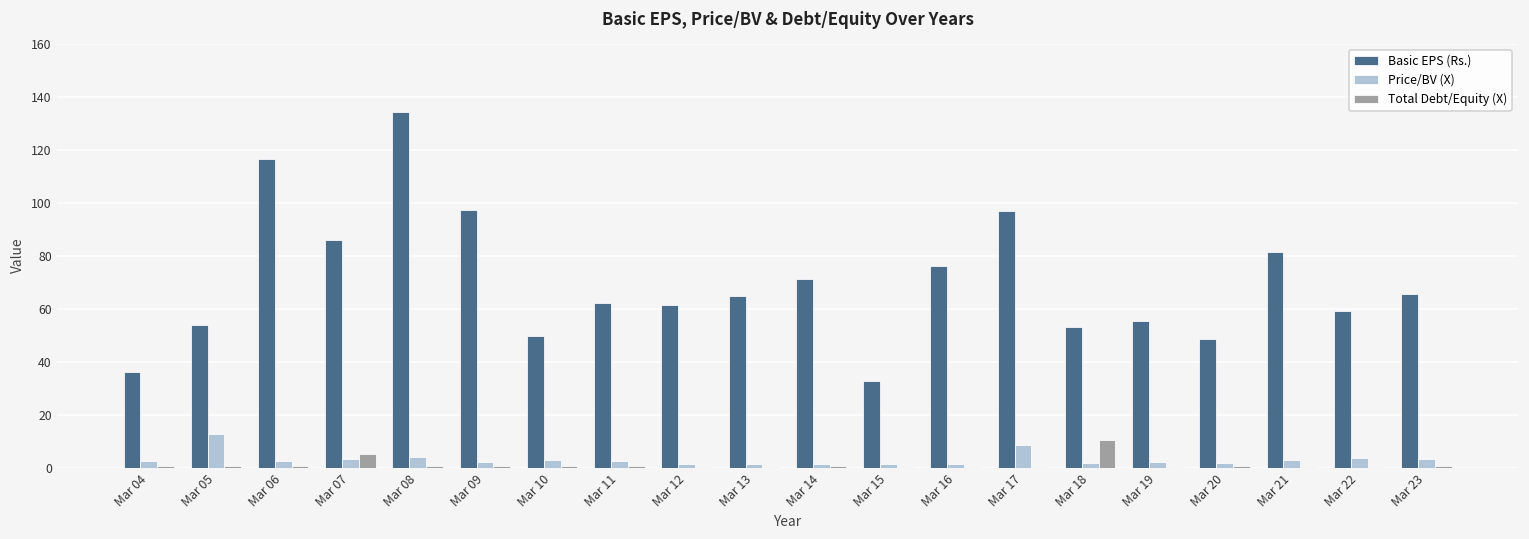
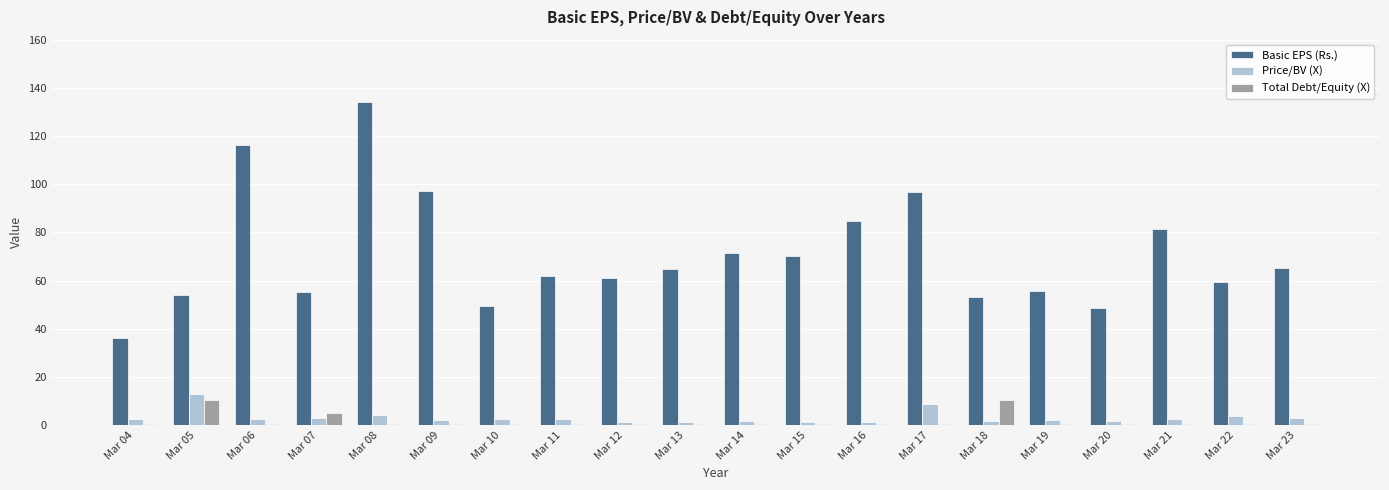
  {
    "Basic EPS (Rs.)": {
      "Mar 04": 36,
      "Mar 05": 54,
      "Mar 06": 116,
-     "Mar 07": 86,
+     "Mar 07": 55,
      "Mar 08": 134,
      "Mar 09": 97,
      "Mar 10": 50,
      "Mar 11": 62,
      "Mar 12": 61,
      "Mar 13": 65,
      "Mar 14": 71,
-     "Mar 15": 33,
-     "Mar 16": 76,
+     "Mar 15": 70,
+     "Mar 16": 85,
      "Mar 17": 97,
      "Mar 18": 53,
      "Mar 19": 55,
      "Mar 20": 48,
      "Mar 21": 82,
      "Mar 22": 59,
      "Mar 23": 65
    },
    "Price/BV (X)": {
      "Mar 04": 2,
      "Mar 05": 13,
      "Mar 06": 2,
      "Mar 07": 3,
      "Mar 08": 4,
      "Mar 09": 2,
      "Mar 10": 3,
      "Mar 11": 2,
      "Mar 12": 2,
      "Mar 13": 1,
      "Mar 14": 2,
      "Mar 15": 1,
      "Mar 16": 1,
      "Mar 17": 9,
      "Mar 18": 2,
      "Mar 19": 2,
      "Mar 20": 2,
      "Mar 21": 3,
      "Mar 22": 4,
      "Mar 23": 3
    },
    "Total Debt/Equity (X)": {
-     "Mar 05": 1,
+     "Mar 05": 11,
      "Mar 07": 5,
      "Mar 18": 11
    }
  }
